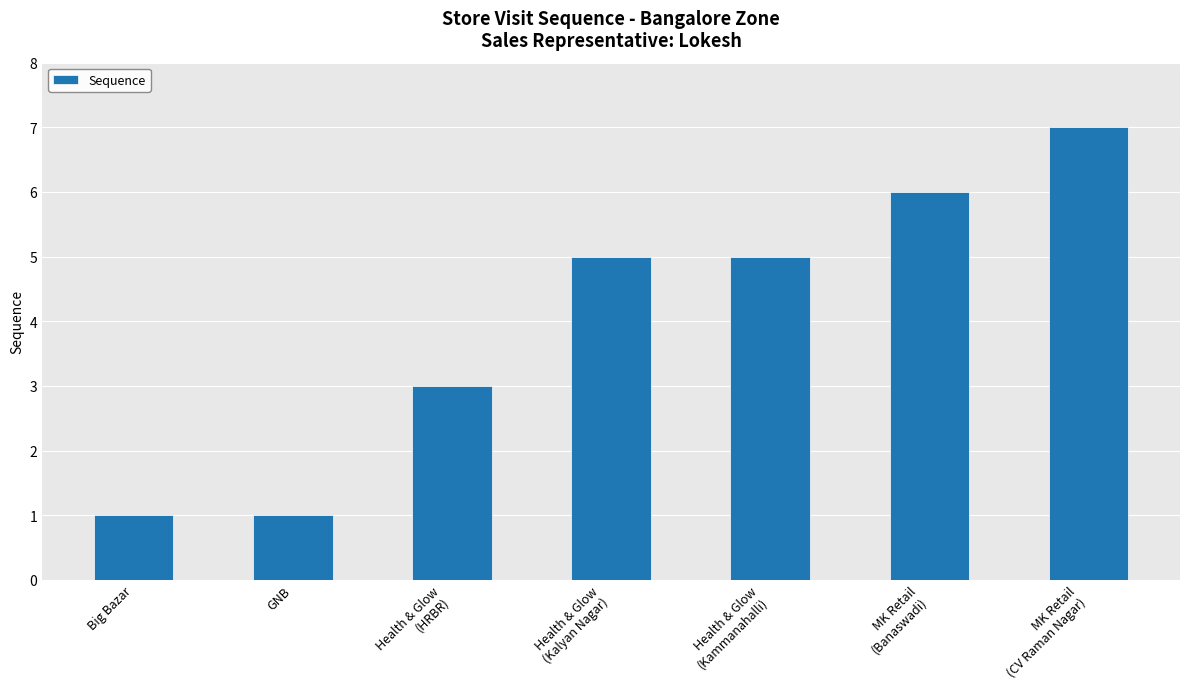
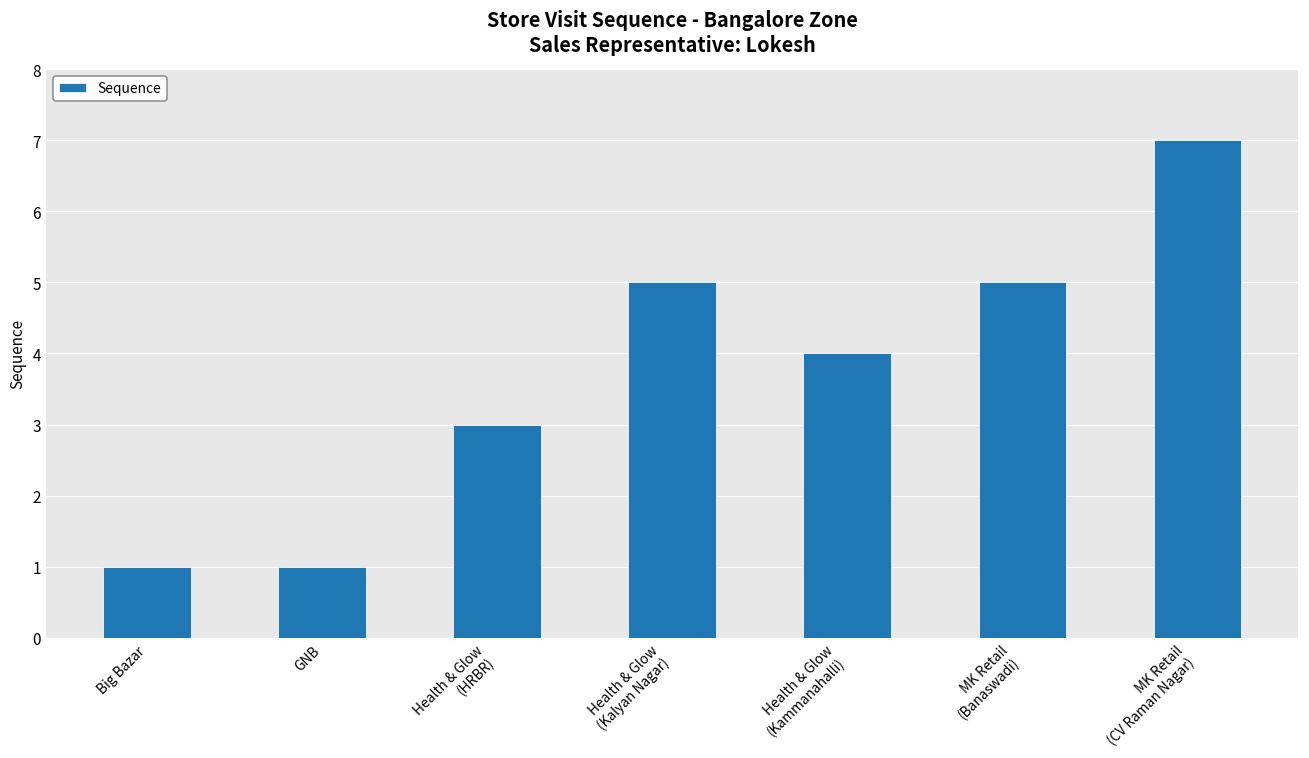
  {
    "Big Bazar": 1,
    "GNB": 1,
    "Health & Glow (HRBR)": 3,
    "Health & Glow (Kalyan Nagar)": 5,
-   "Health & Glow (Kammanahalli)": 5,
-   "MK Retail (Banaswadi)": 6,
+   "Health & Glow (Kammanahalli)": 4,
+   "MK Retail (Banaswadi)": 5,
    "MK Retail (CV Raman Nagar)": 7
  }
